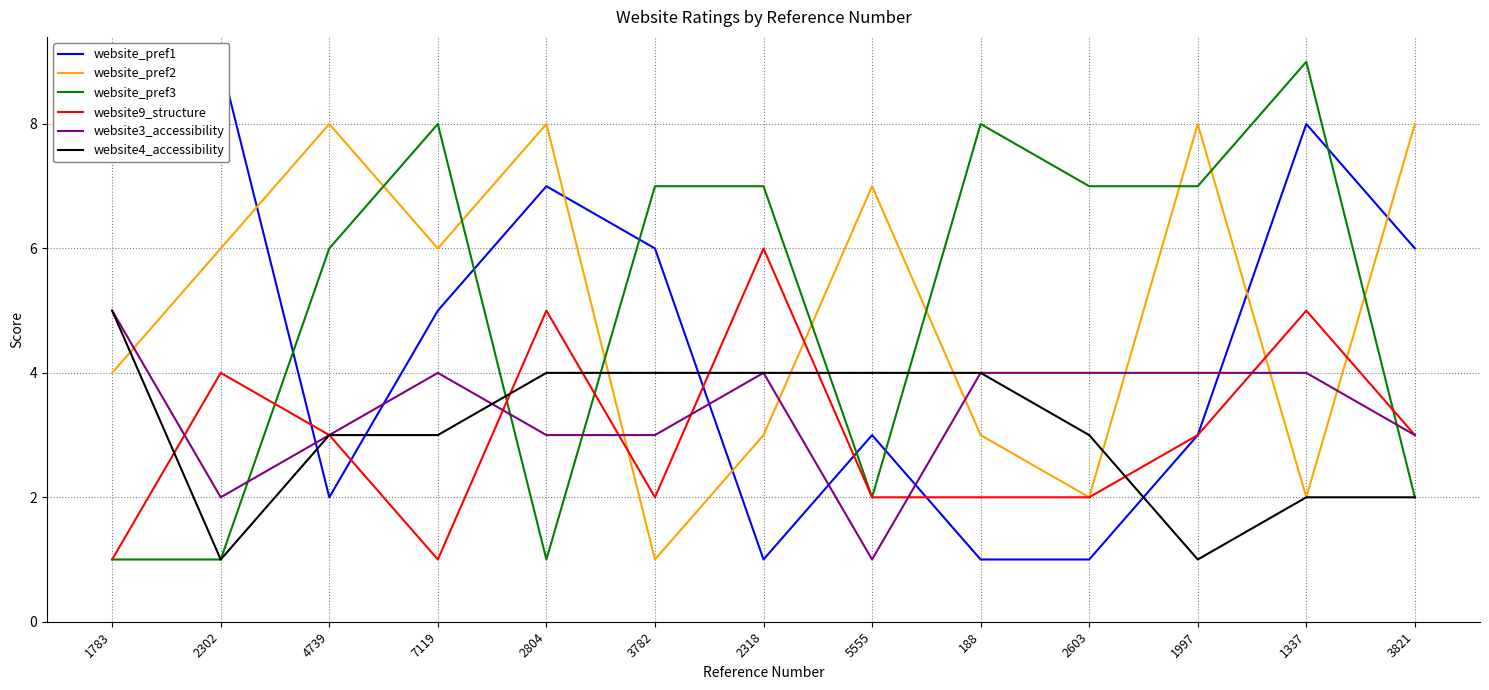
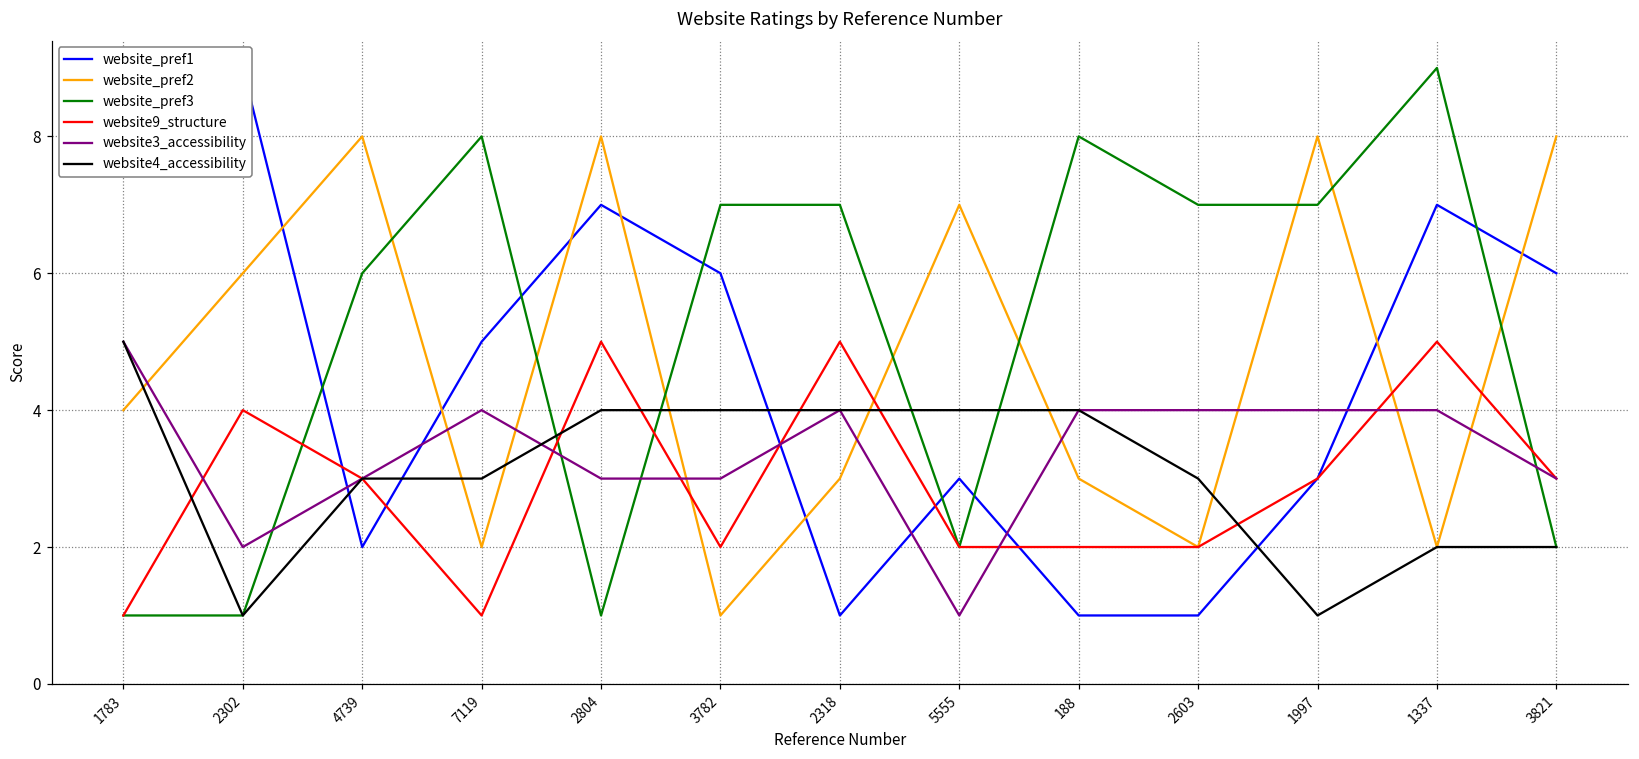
  {
    "website_pref1": {
      "4739": 2,
      "7119": 5,
      "2804": 7,
      "3782": 6,
      "2318": 1,
      "5555": 3,
      "188": 1,
      "2603": 1,
-     "1337": 8,
+     "1337": 7,
      "3821": 6
    },
    "website_pref2": {
      "1783": 4,
      "2302": 6,
      "4739": 8,
-     "7119": 6,
+     "7119": 2,
      "2804": 8,
      "3782": 1,
      "2318": 3,
      "5555": 7,
      "188": 3,
      "1997": 8,
      "3821": 8
    },
    "website_pref3": {
      "4739": 6,
      "7119": 8,
      "2804": 1,
      "3782": 7,
      "2318": 7,
      "188": 8,
      "2603": 7,
      "1997": 7,
      "1337": 9
    },
    "website9_structure": {
      "2302": 4,
      "7119": 1,
      "2804": 5,
      "3782": 2,
-     "2318": 6,
+     "2318": 5,
      "188": 2,
      "1337": 5
    },
    "website3_accessibility": {
      "2302": 2,
      "7119": 4,
      "2804": 3,
      "3782": 3,
      "5555": 1,
      "2603": 4,
      "1997": 4,
      "1337": 4
    },
    "website4_accessibility": {
      "7119": 3,
      "2804": 4,
      "3782": 4,
      "5555": 4,
      "2603": 3,
      "1997": 1
    }
  }
